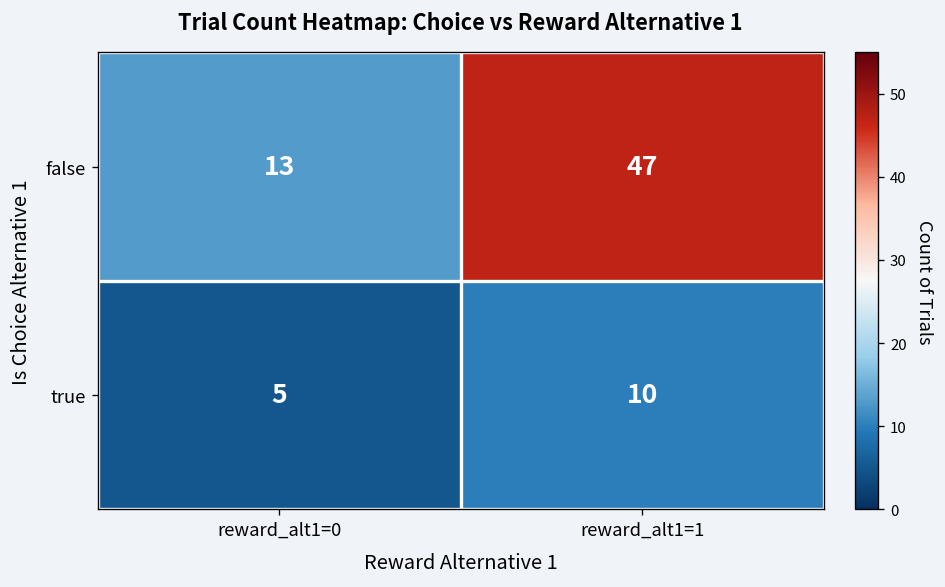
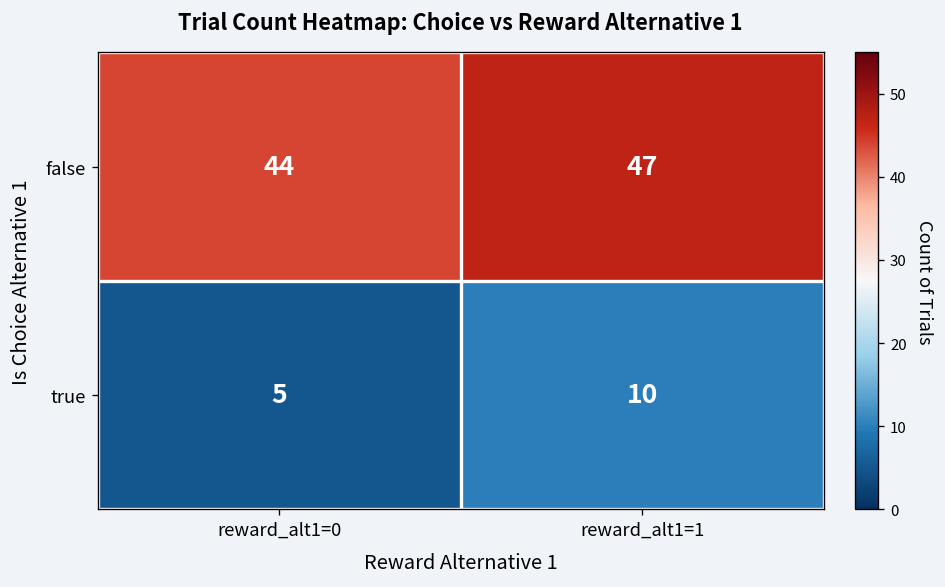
  {
    "false": {
-     "reward_alt1=0": 13,
+     "reward_alt1=0": 44,
      "reward_alt1=1": 47
    },
    "true": {
      "reward_alt1=0": 5,
      "reward_alt1=1": 10
    }
  }
